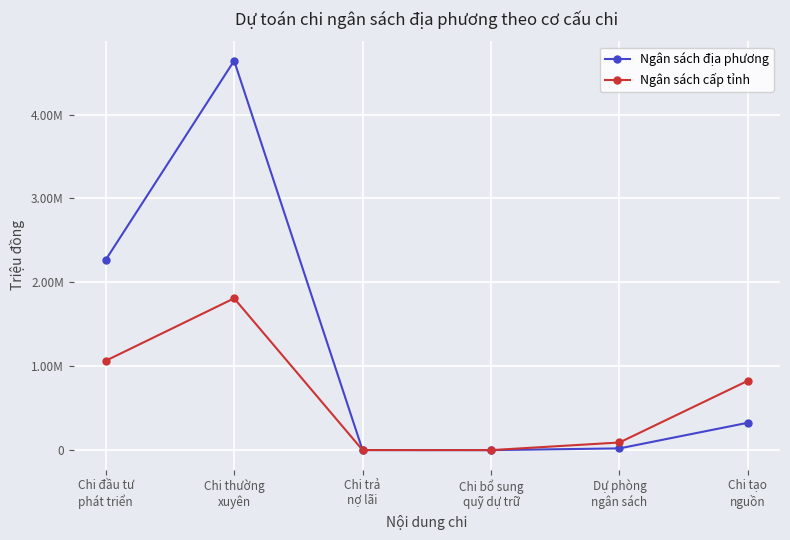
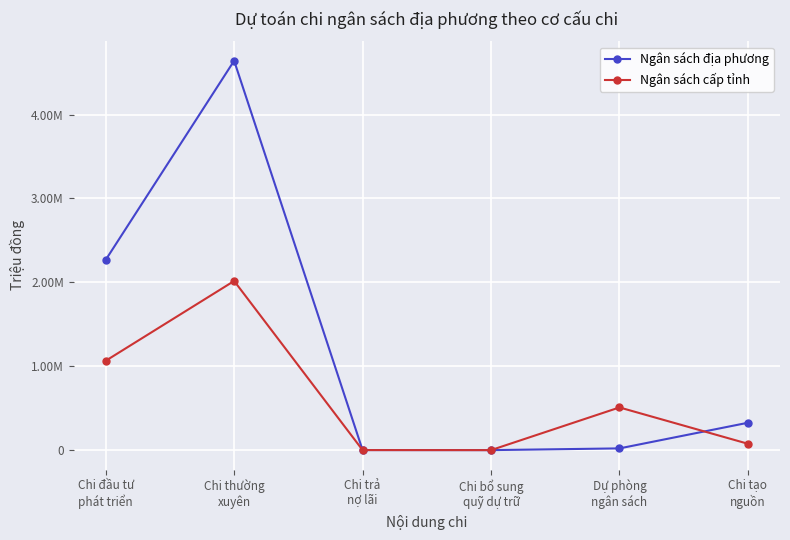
  {
    "Ngân sách địa phương": {
      "Chi đầu tư phát triển": 2300000,
      "Chi thường xuyên": 4600000,
      "Dự phòng ngân sách": 0,
      "Chi tạo nguồn": 300000
    },
    "Ngân sách cấp tỉnh": {
      "Chi đầu tư phát triển": 1100000,
-     "Chi thường xuyên": 1800000,
-     "Dự phòng ngân sách": 100000,
-     "Chi tạo nguồn": 800000
+     "Chi thường xuyên": 2000000,
+     "Dự phòng ngân sách": 500000,
+     "Chi tạo nguồn": 100000
    }
  }
